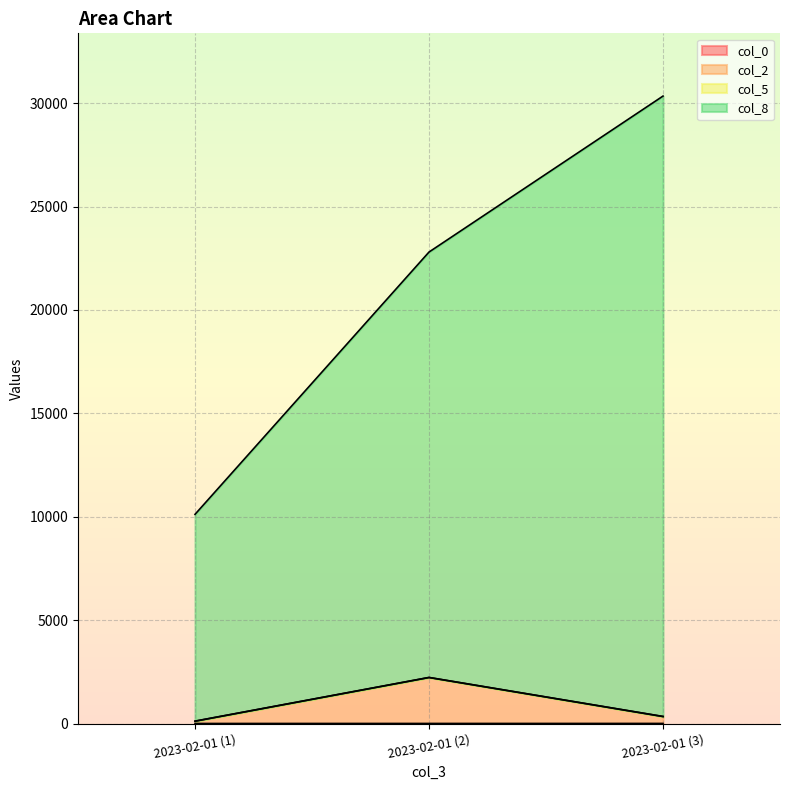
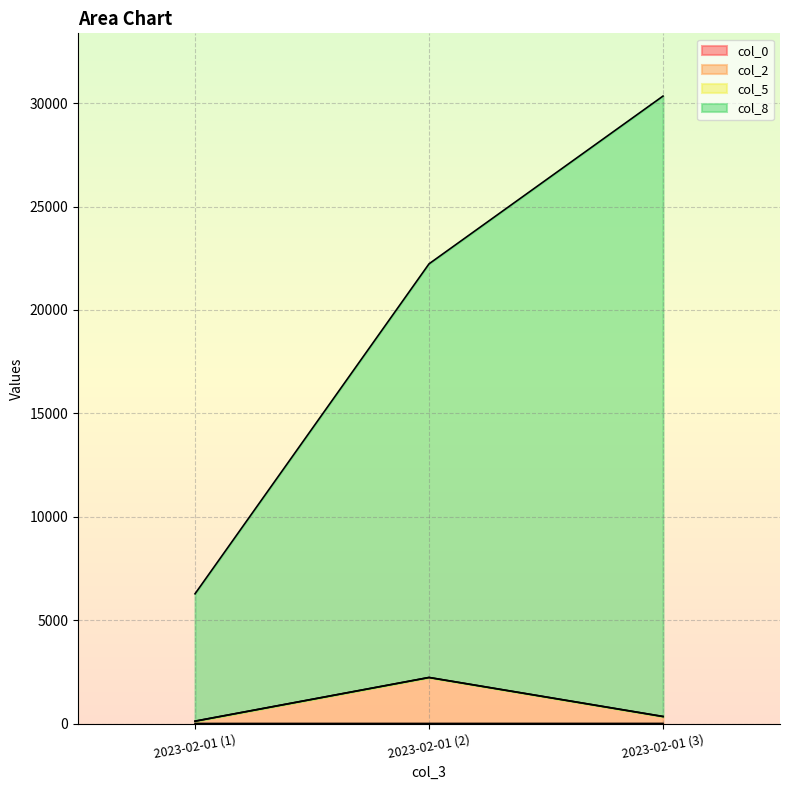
  {
    "col_0": {
      "2023-02-01 (2)": 0,
      "2023-02-01 (3)": 0
    },
    "col_8": {
-     "2023-02-01 (1)": 10000,
-     "2023-02-01 (2)": 20600,
+     "2023-02-01 (1)": 6200,
+     "2023-02-01 (2)": 20000,
      "2023-02-01 (3)": 30000
    }
  }
